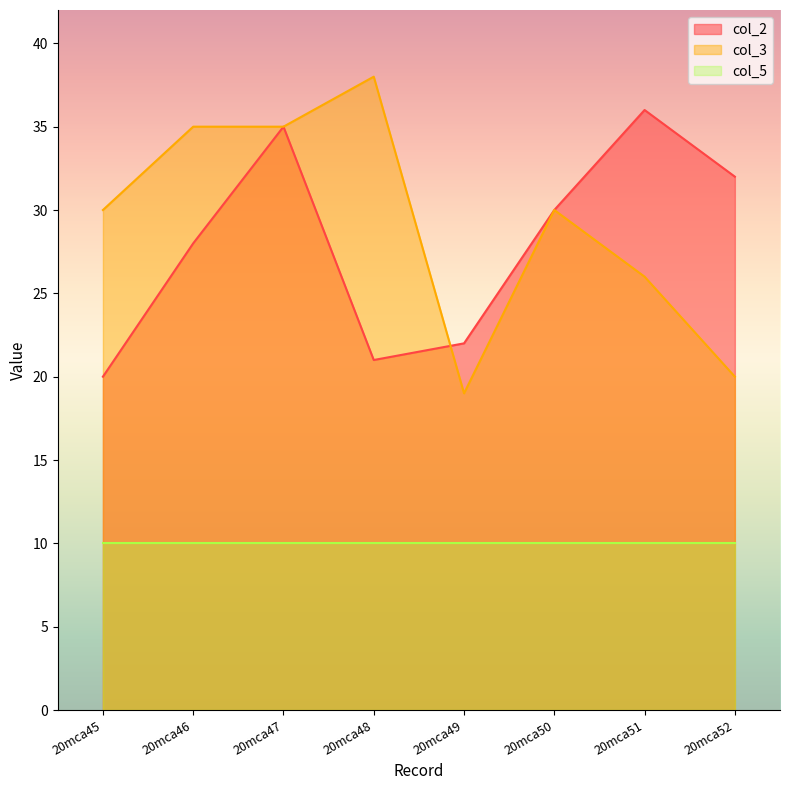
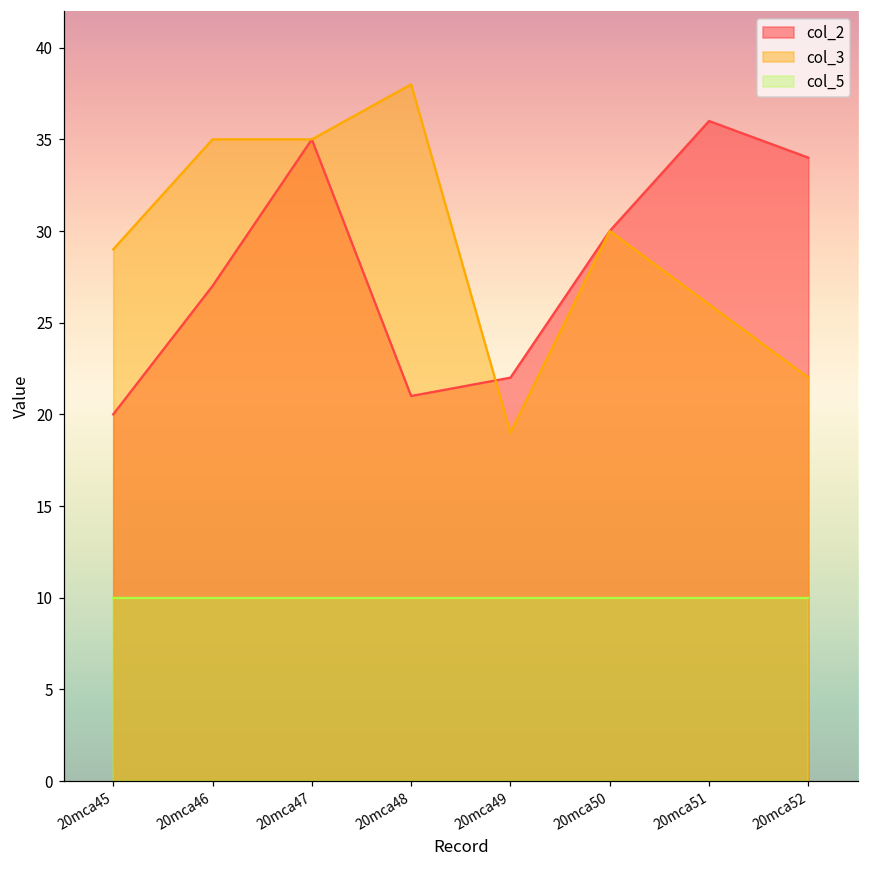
  {
    "col_2": {
      "20mca45": 20,
-     "20mca46": 28,
+     "20mca46": 27,
      "20mca48": 21,
      "20mca49": 22,
      "20mca51": 36,
-     "20mca52": 32
+     "20mca52": 34
    },
    "col_3": {
-     "20mca45": 30,
+     "20mca45": 29,
      "20mca46": 35,
      "20mca48": 38,
      "20mca49": 19,
      "20mca51": 26,
-     "20mca52": 20
+     "20mca52": 22
    },
    "col_5": {
      "20mca45": 10,
      "20mca46": 10,
      "20mca47": 10,
      "20mca48": 10,
      "20mca49": 10,
      "20mca50": 10,
      "20mca51": 10,
      "20mca52": 10
    }
  }
